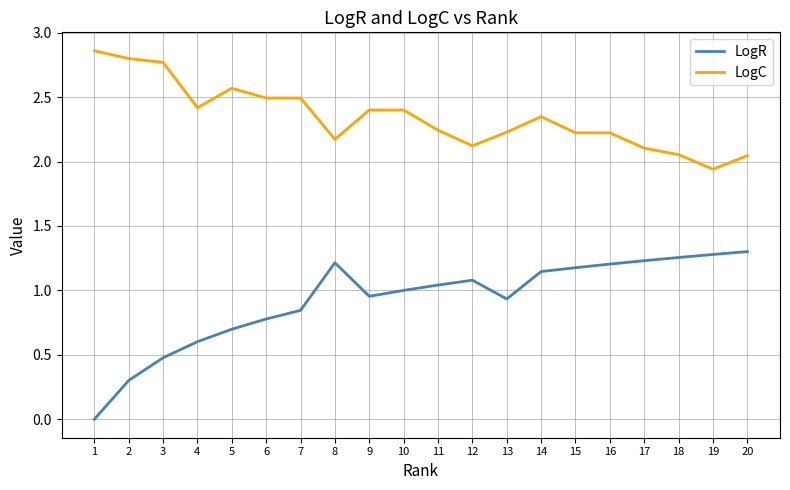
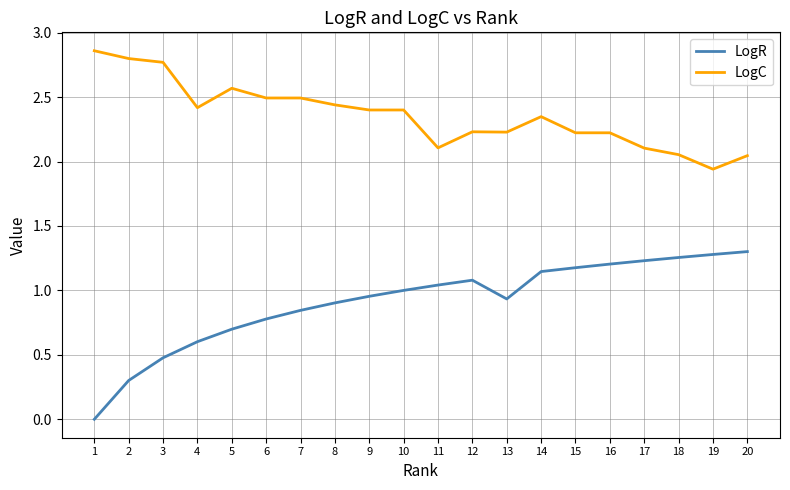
  {
    "LogR": {
      "1": 0.00,
      "2": 0.30,
      "3": 0.48,
      "4": 0.60,
      "5": 0.70,
      "6": 0.78,
      "7": 0.85,
-     "8": 1.21,
+     "8": 0.90,
      "9": 0.95,
      "10": 1.00,
      "11": 1.04,
      "12": 1.08,
      "13": 0.93,
      "14": 1.15,
      "15": 1.18,
      "16": 1.20,
      "17": 1.23,
      "18": 1.26,
      "19": 1.28,
      "20": 1.30
    },
    "LogC": {
      "1": 2.86,
      "2": 2.80,
      "3": 2.77,
      "4": 2.42,
      "5": 2.57,
      "6": 2.49,
      "7": 2.49,
-     "8": 2.17,
+     "8": 2.44,
      "9": 2.40,
      "10": 2.40,
-     "11": 2.24,
-     "12": 2.12,
+     "11": 2.11,
+     "12": 2.23,
      "13": 2.23,
      "14": 2.35,
      "15": 2.22,
      "16": 2.22,
      "17": 2.10,
      "18": 2.05,
      "19": 1.94,
      "20": 2.05
    }
  }
